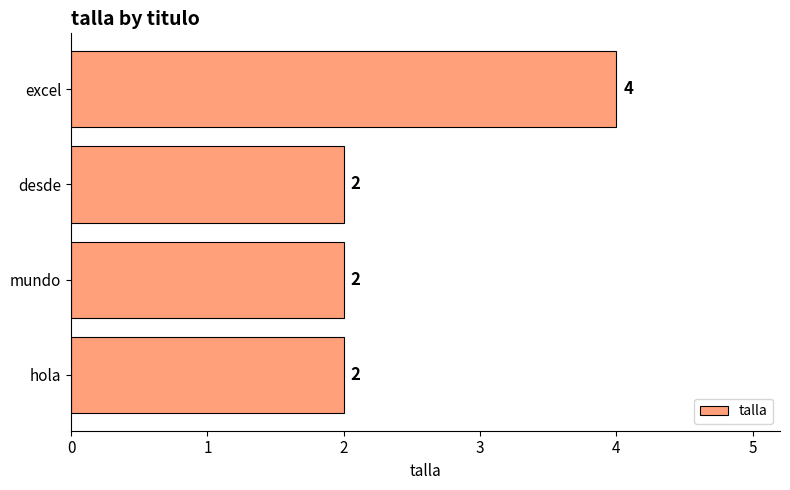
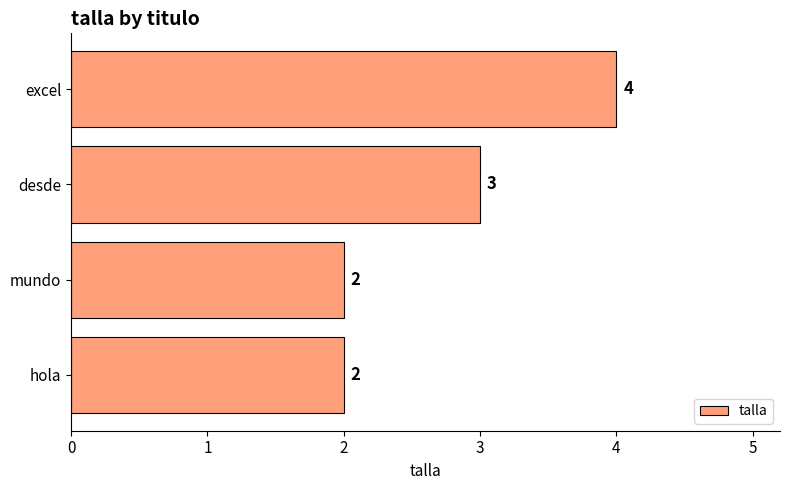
  {
    "excel": 4,
-   "desde": 2,
+   "desde": 3,
    "mundo": 2,
    "hola": 2
  }
